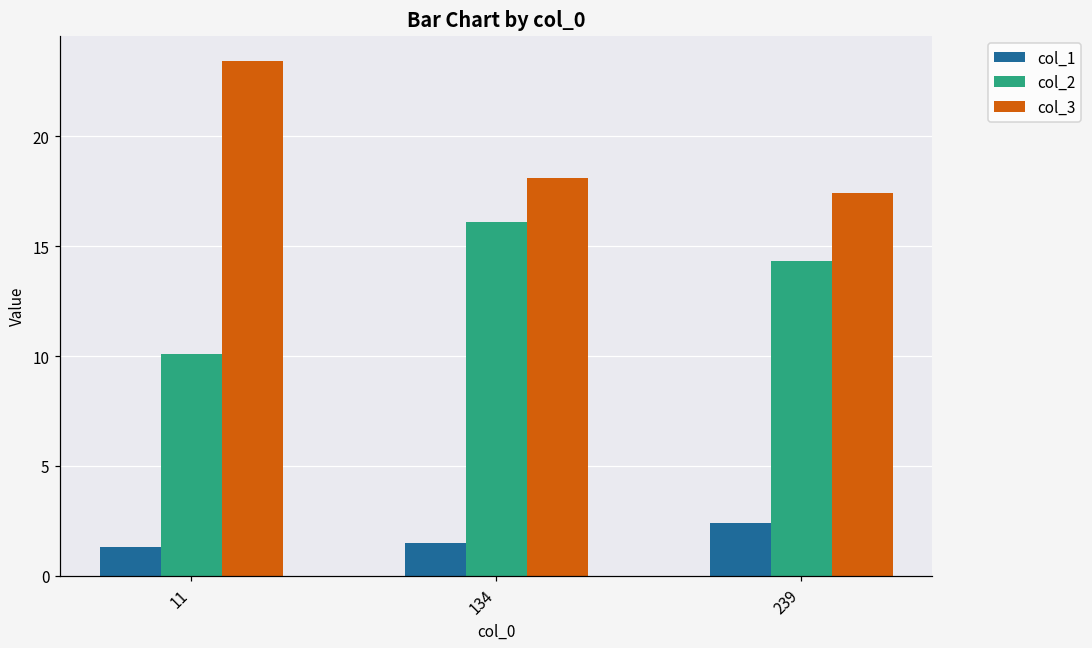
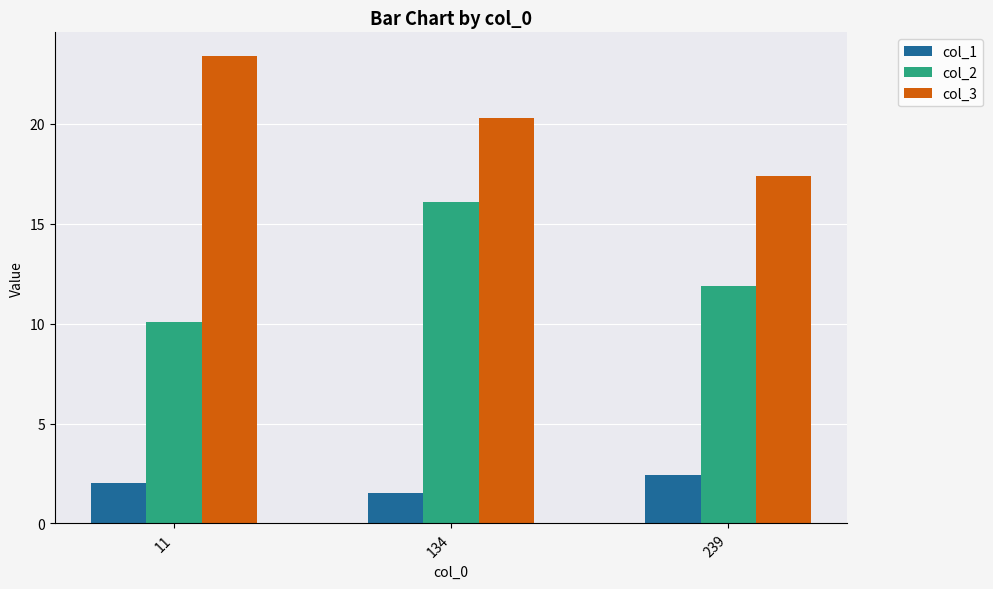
  {
    "col_1": {
-     "11": 1.3,
+     "11": 2.0,
      "134": 1.5,
      "239": 2.4
    },
    "col_2": {
      "11": 10.1,
      "134": 16.1,
-     "239": 14.3
+     "239": 11.9
    },
    "col_3": {
      "11": 23.4,
-     "134": 18.1,
+     "134": 20.3,
      "239": 17.4
    }
  }
